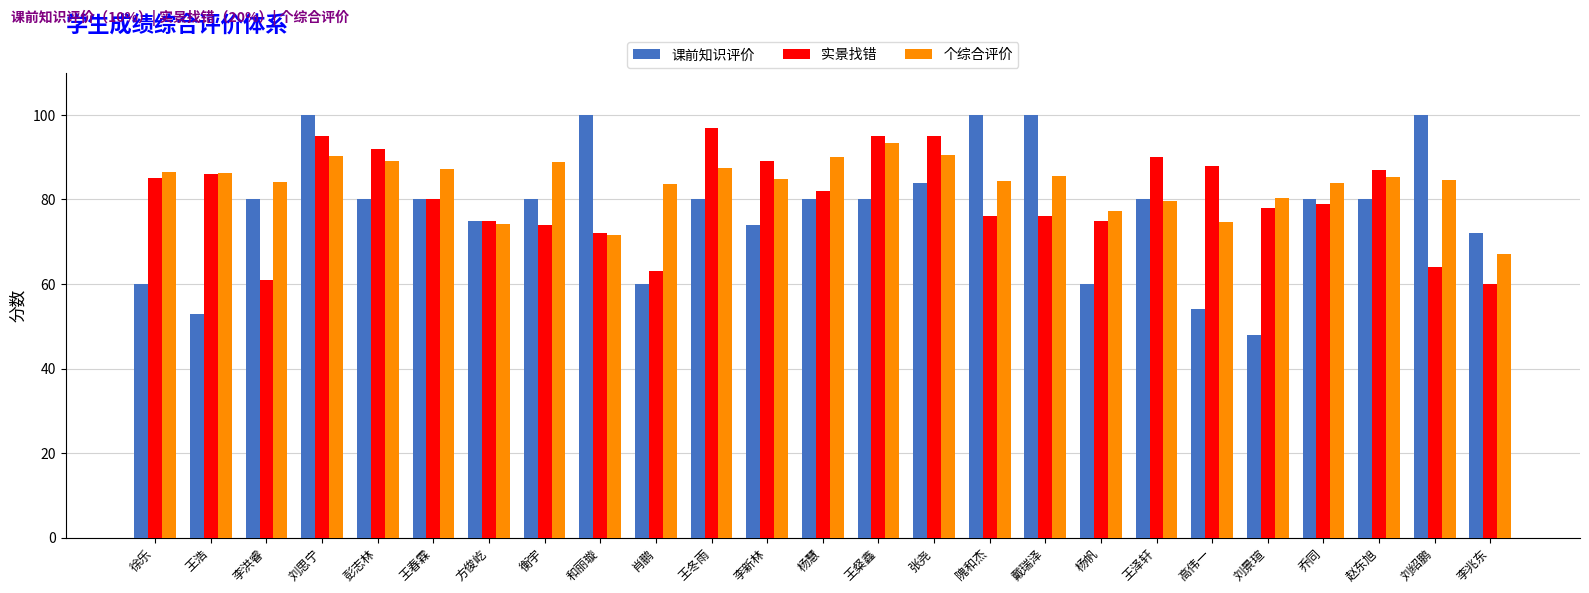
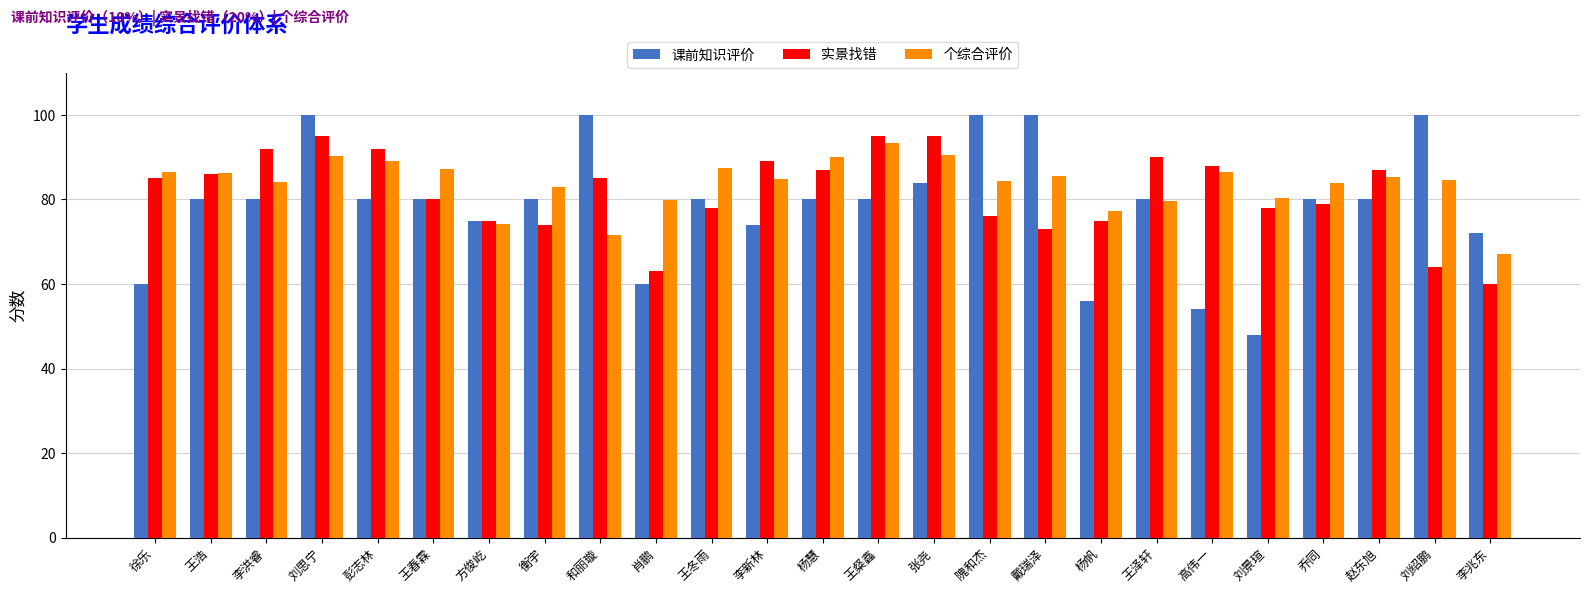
  {
    "课前知识评价": {
      "徐乐": 60,
-     "王浩": 53,
+     "王浩": 80,
      "李洪睿": 80,
      "刘思宁": 100,
      "彭志林": 80,
      "王春霖": 80,
      "方俊屹": 75,
      "衡宇": 80,
      "和丽璇": 100,
      "肖鹏": 60,
      "王冬雨": 80,
      "李新林": 74,
      "杨慧": 80,
      "王粲鑫": 80,
      "张尧": 84,
      "隗和杰": 100,
      "戴瑞泽": 100,
-     "杨帆": 60,
+     "杨帆": 56,
      "王泽轩": 80,
      "高伟一": 54,
      "刘景瑄": 48,
      "乔同": 80,
      "赵东旭": 80,
      "刘绍鹏": 100,
      "李兆东": 72
    },
    "实景找错": {
      "徐乐": 85,
      "王浩": 86,
-     "李洪睿": 61,
+     "李洪睿": 92,
      "刘思宁": 95,
      "彭志林": 92,
      "王春霖": 80,
      "方俊屹": 75,
      "衡宇": 74,
-     "和丽璇": 72,
+     "和丽璇": 85,
      "肖鹏": 63,
-     "王冬雨": 97,
+     "王冬雨": 78,
      "李新林": 89,
-     "杨慧": 82,
+     "杨慧": 87,
      "王粲鑫": 95,
      "张尧": 95,
      "隗和杰": 76,
-     "戴瑞泽": 76,
+     "戴瑞泽": 73,
      "杨帆": 75,
      "王泽轩": 90,
      "高伟一": 88,
      "刘景瑄": 78,
      "乔同": 79,
      "赵东旭": 87,
      "刘绍鹏": 64,
      "李兆东": 60
    },
    "个综合评价": {
      "徐乐": 87,
      "王浩": 86,
      "李洪睿": 84,
      "刘思宁": 90,
      "彭志林": 89,
      "王春霖": 87,
      "方俊屹": 74,
-     "衡宇": 89,
+     "衡宇": 83,
      "和丽璇": 72,
-     "肖鹏": 84,
+     "肖鹏": 80,
      "王冬雨": 87,
      "李新林": 85,
      "杨慧": 90,
      "王粲鑫": 93,
      "张尧": 91,
      "隗和杰": 84,
      "戴瑞泽": 85,
      "杨帆": 77,
      "王泽轩": 80,
-     "高伟一": 75,
+     "高伟一": 86,
      "刘景瑄": 80,
      "乔同": 84,
      "赵东旭": 85,
      "刘绍鹏": 85,
      "李兆东": 67
    }
  }
